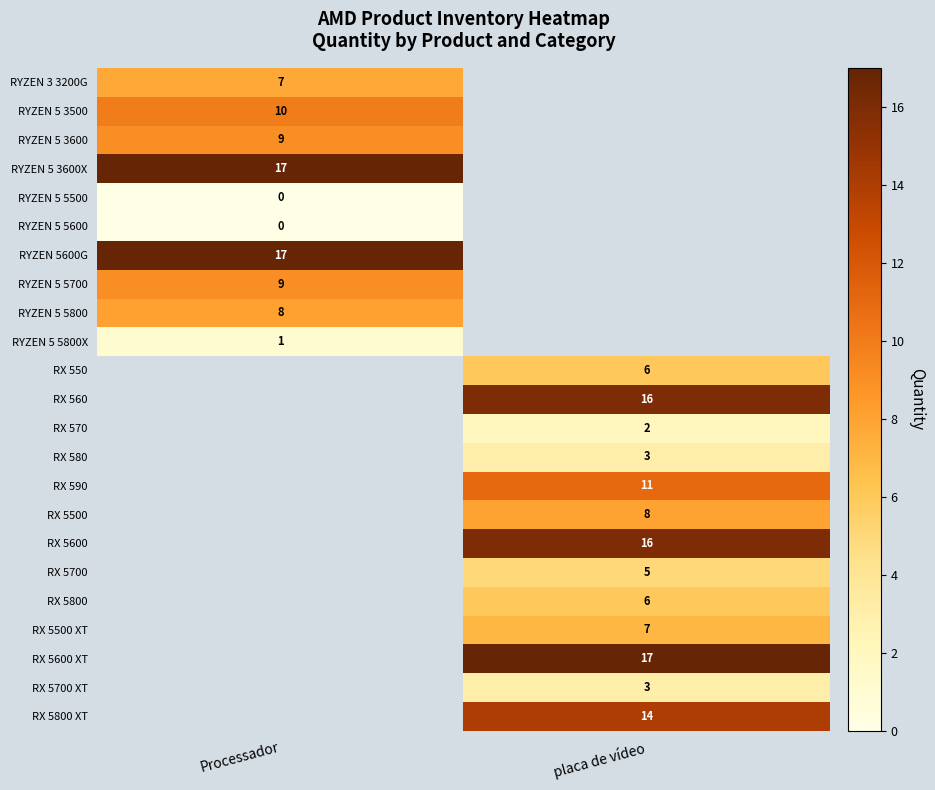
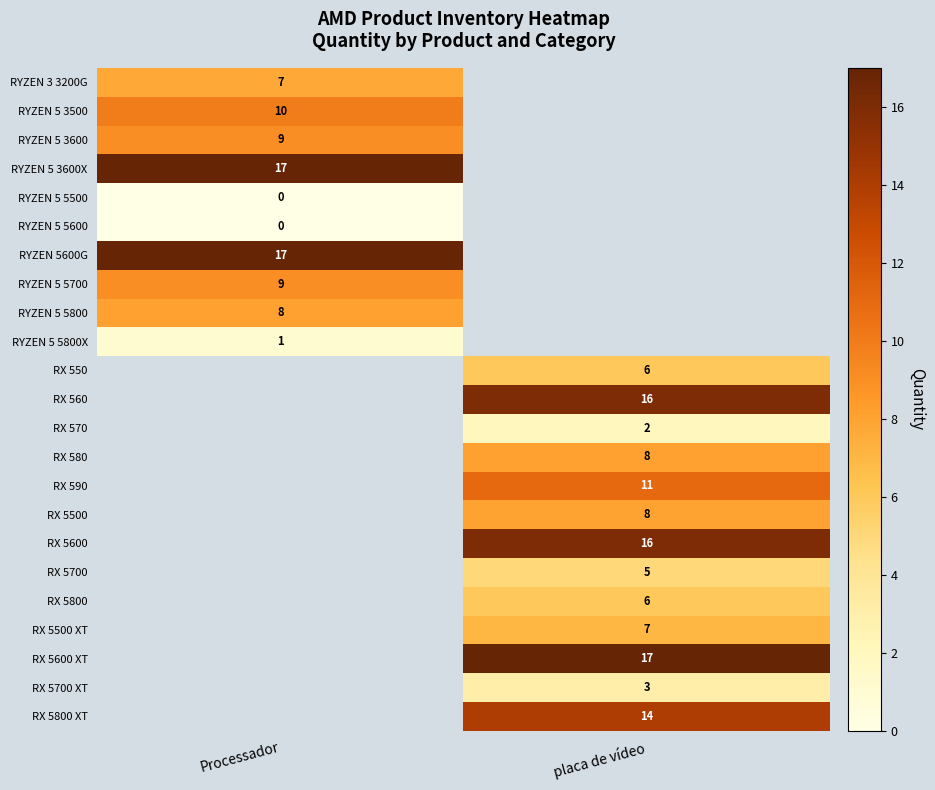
  {
    "RYZEN 3 3200G": {
      "Processador": 7
    },
    "RYZEN 5 3500": {
      "Processador": 10
    },
    "RYZEN 5 3600": {
      "Processador": 9
    },
    "RYZEN 5 3600X": {
      "Processador": 17
    },
    "RYZEN 5 5500": {
      "Processador": 0
    },
    "RYZEN 5 5600": {
      "Processador": 0
    },
    "RYZEN 5600G": {
      "Processador": 17
    },
    "RYZEN 5 5700": {
      "Processador": 9
    },
    "RYZEN 5 5800": {
      "Processador": 8
    },
    "RYZEN 5 5800X": {
      "Processador": 1
    },
    "RX 550": {
      "placa de vídeo": 6
    },
    "RX 560": {
      "placa de vídeo": 16
    },
    "RX 570": {
      "placa de vídeo": 2
    },
    "RX 580": {
-     "placa de vídeo": 3
+     "placa de vídeo": 8
    },
    "RX 590": {
      "placa de vídeo": 11
    },
    "RX 5500": {
      "placa de vídeo": 8
    },
    "RX 5600": {
      "placa de vídeo": 16
    },
    "RX 5700": {
      "placa de vídeo": 5
    },
    "RX 5800": {
      "placa de vídeo": 6
    },
    "RX 5500 XT": {
      "placa de vídeo": 7
    },
    "RX 5600 XT": {
      "placa de vídeo": 17
    },
    "RX 5700 XT": {
      "placa de vídeo": 3
    },
    "RX 5800 XT": {
      "placa de vídeo": 14
    }
  }
